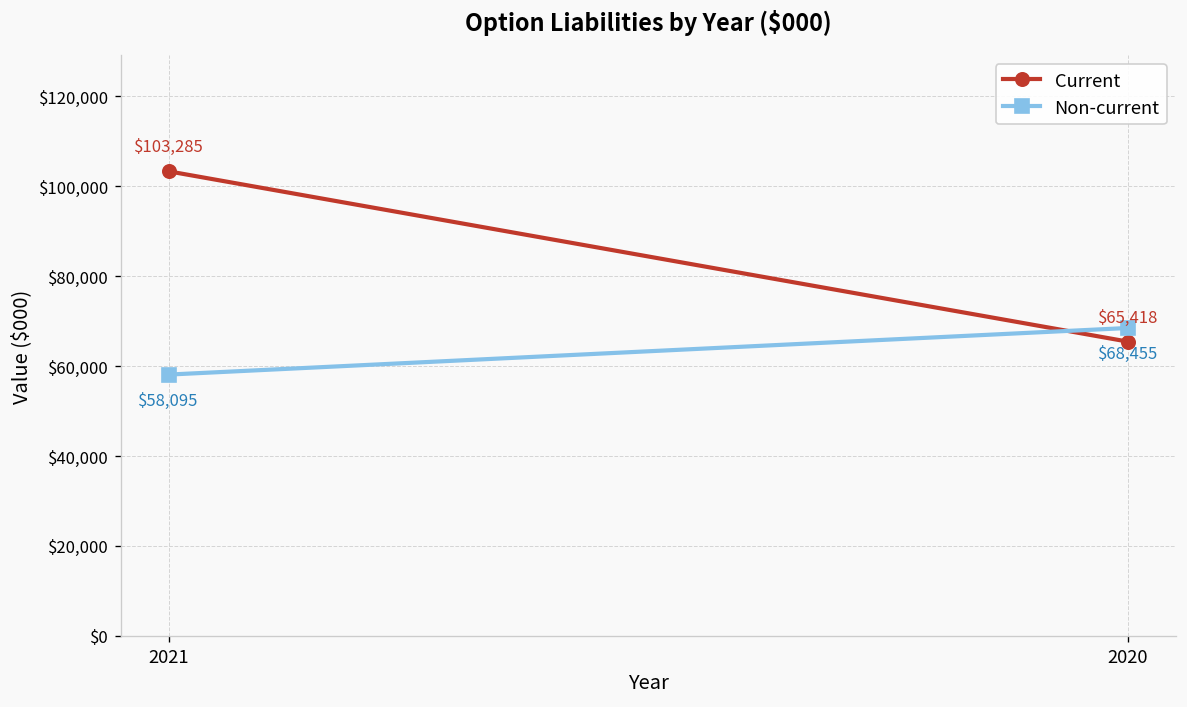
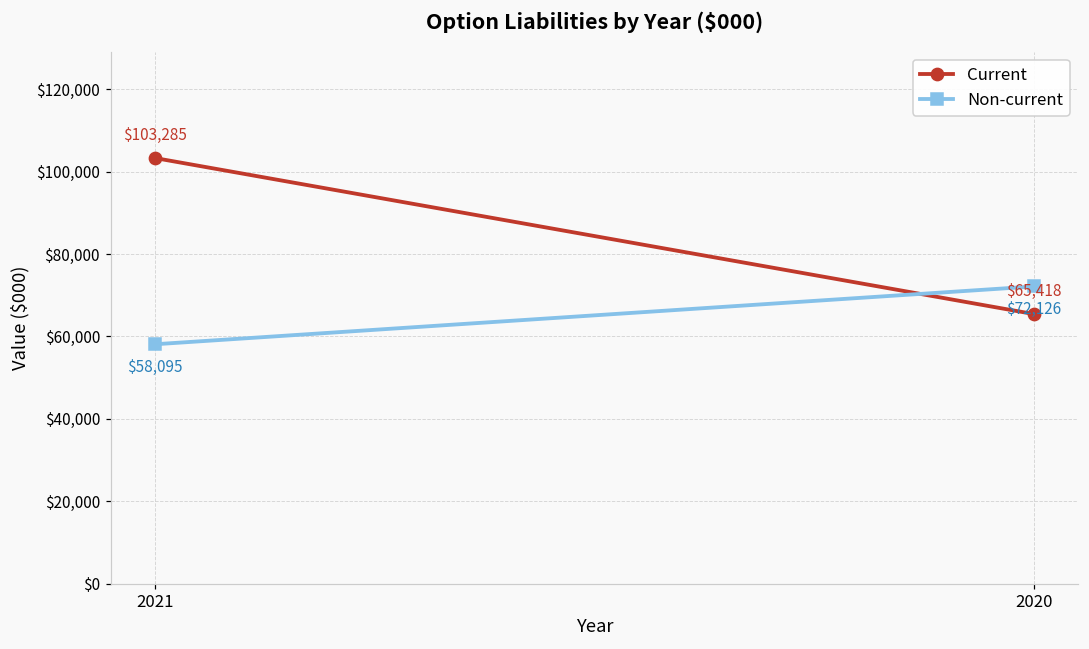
  {
    "Current": {
      "2021": "$103,285",
      "2020": "$65,418"
    },
    "Non-current": {
      "2021": "$58,095",
-     "2020": "$68,455"
+     "2020": "$72,126"
    }
  }
